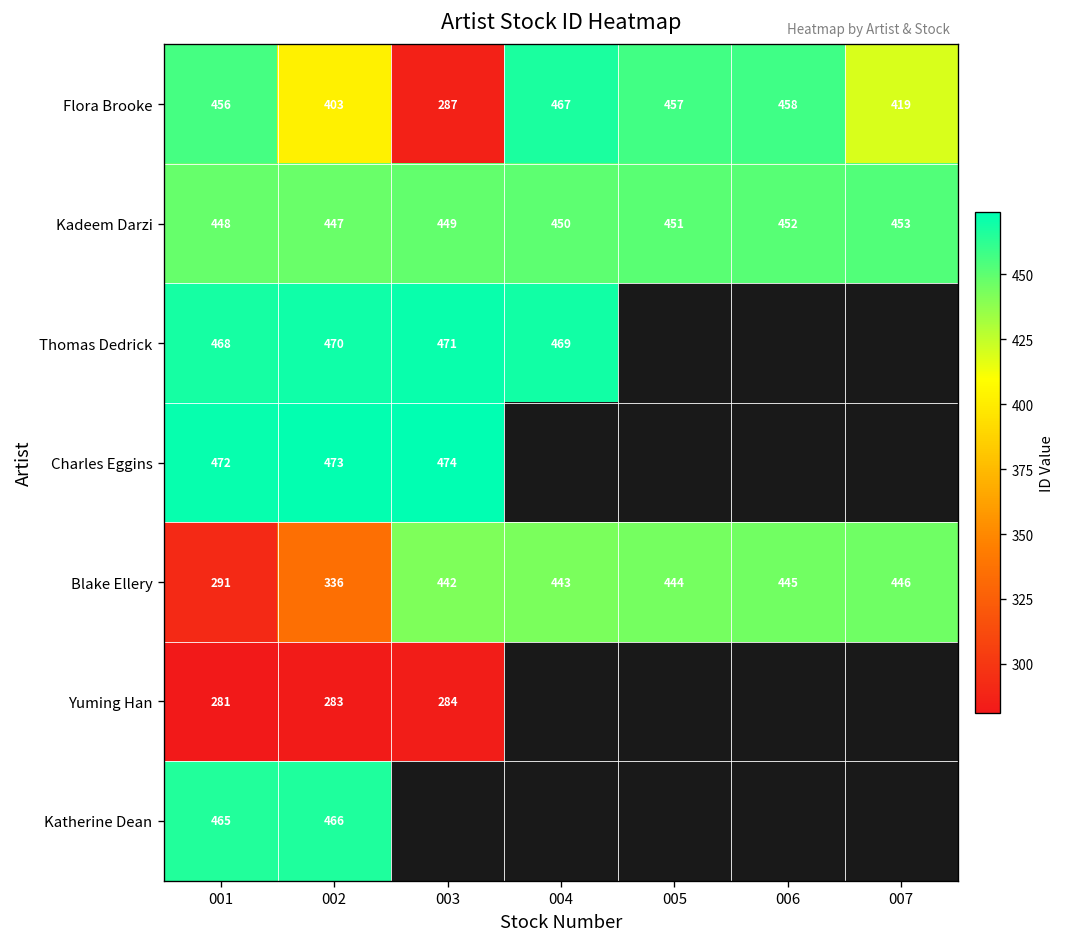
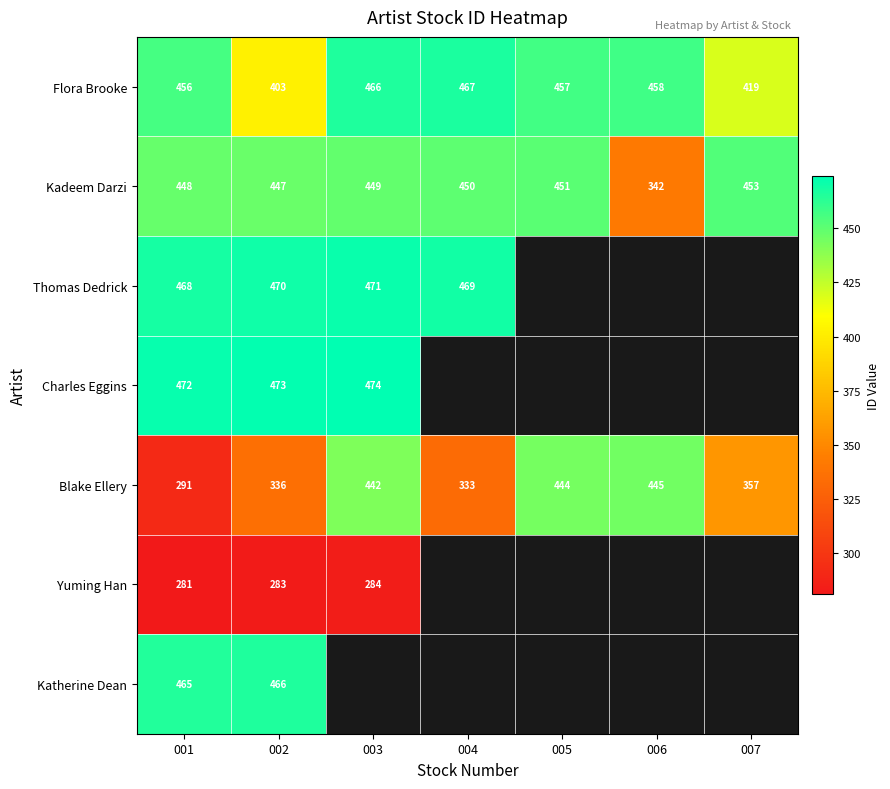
  {
    "Flora Brooke": {
      "001": 456,
      "002": 403,
-     "003": 287,
+     "003": 466,
      "004": 467,
      "005": 457,
      "006": 458,
      "007": 419
    },
    "Kadeem Darzi": {
      "001": 448,
      "002": 447,
      "003": 449,
      "004": 450,
      "005": 451,
-     "006": 452,
+     "006": 342,
      "007": 453
    },
    "Thomas Dedrick": {
      "001": 468,
      "002": 470,
      "003": 471,
      "004": 469
    },
    "Charles Eggins": {
      "001": 472,
      "002": 473,
      "003": 474
    },
    "Blake Ellery": {
      "001": 291,
      "002": 336,
      "003": 442,
-     "004": 443,
+     "004": 333,
      "005": 444,
      "006": 445,
-     "007": 446
+     "007": 357
    },
    "Yuming Han": {
      "001": 281,
      "002": 283,
      "003": 284
    },
    "Katherine Dean": {
      "001": 465,
      "002": 466
    }
  }
